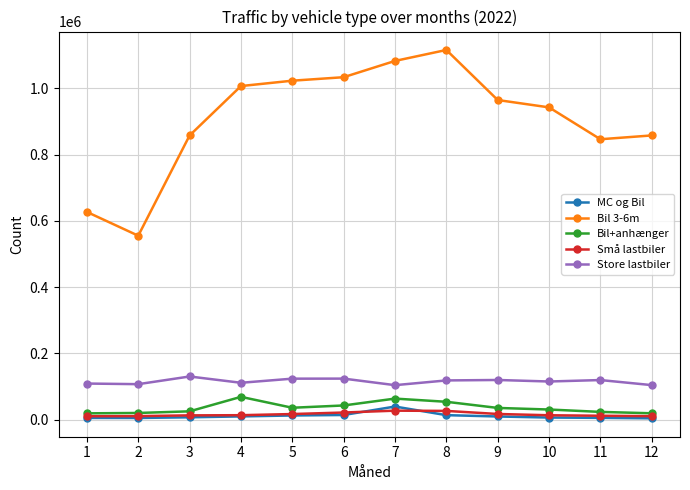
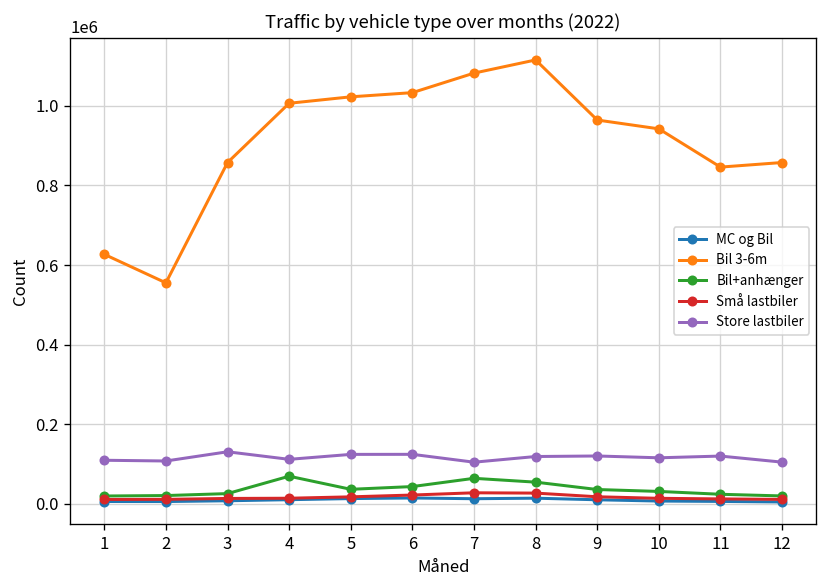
  {
    "MC og Bil": {
-     "7": 40000,
+     "7": 10000,
      "8": 10000
    },
    "Bil 3-6m": {
      "1": 630000,
      "2": 560000,
      "3": 860000,
      "4": 1010000,
      "5": 1020000,
      "6": 1030000,
      "7": 1080000,
      "8": 1120000,
      "9": 960000,
      "10": 940000,
      "11": 850000,
      "12": 860000
    },
    "Bil+anhænger": {
      "1": 20000,
      "2": 20000,
      "3": 30000,
      "4": 70000,
      "5": 40000,
      "6": 40000,
      "7": 60000,
      "8": 50000,
      "9": 40000,
      "10": 30000,
      "11": 20000,
      "12": 20000
    },
    "Små lastbiler": {
      "7": 30000,
      "8": 30000
    },
    "Store lastbiler": {
      "1": 110000,
      "2": 110000,
      "3": 130000,
      "4": 110000,
      "5": 120000,
      "6": 120000,
      "7": 100000,
      "8": 120000,
      "9": 120000,
      "10": 120000,
      "11": 120000,
      "12": 100000
    }
  }
